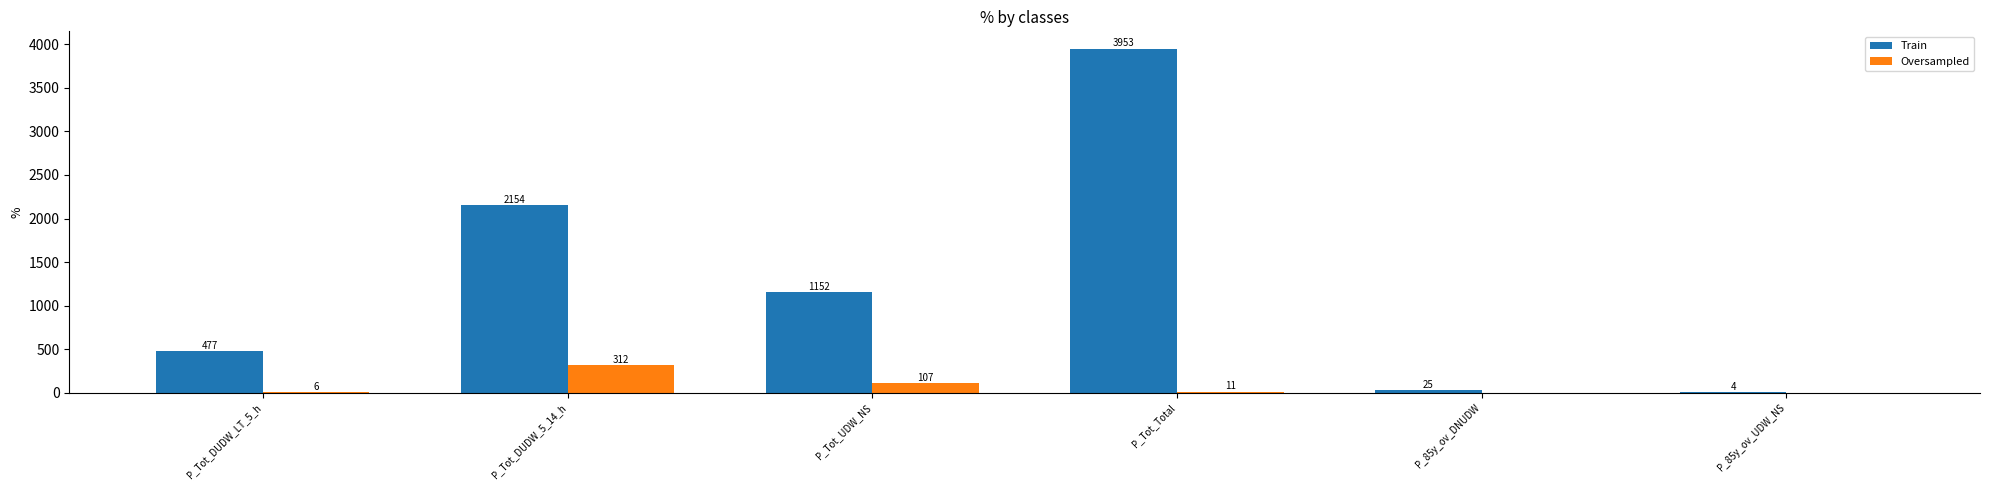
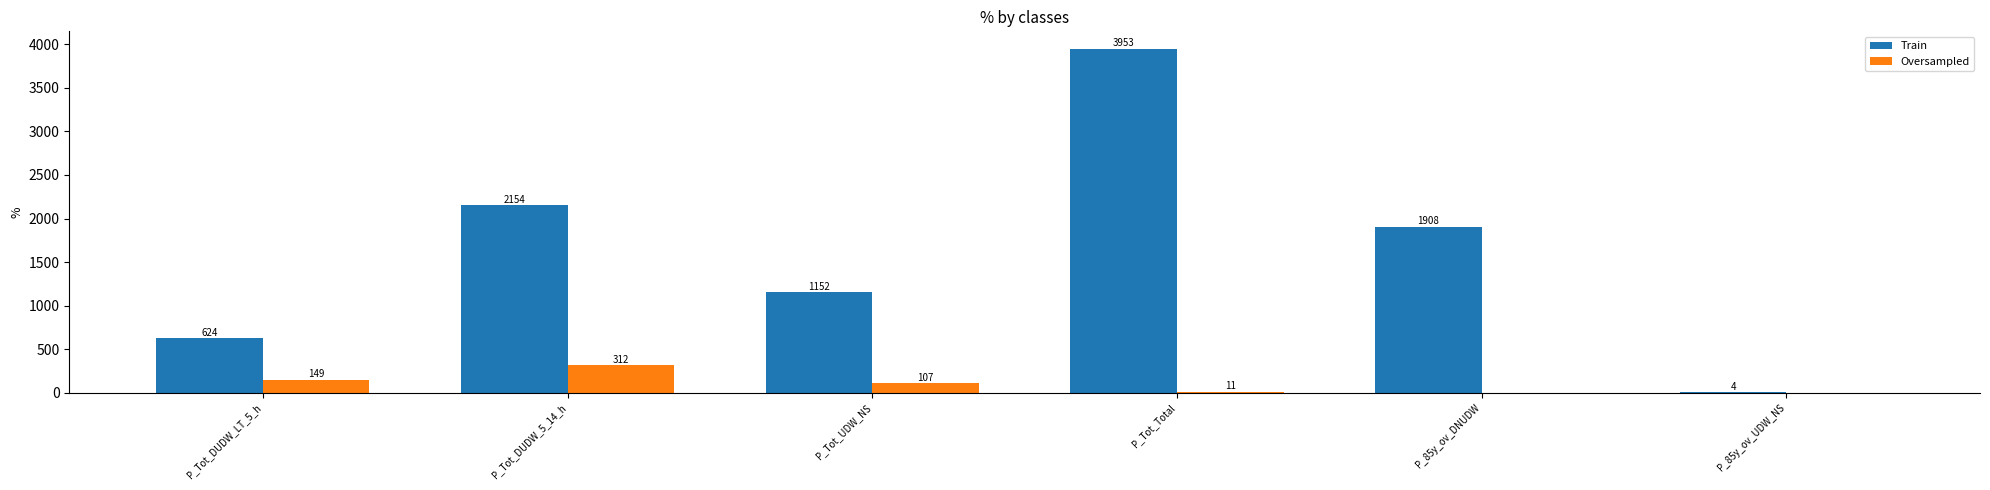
  {
    "Train": {
-     "P_Tot_DUDW_LT_5_h": 477,
+     "P_Tot_DUDW_LT_5_h": 624,
      "P_Tot_DUDW_5_14_h": 2154,
      "P_Tot_UDW_NS": 1152,
      "P_Tot_Total": 3953,
-     "P_85y_ov_DNUDW": 25,
+     "P_85y_ov_DNUDW": 1908,
      "P_85y_ov_UDW_NS": 4
    },
    "Oversampled": {
-     "P_Tot_DUDW_LT_5_h": 6,
+     "P_Tot_DUDW_LT_5_h": 149,
      "P_Tot_DUDW_5_14_h": 312,
      "P_Tot_UDW_NS": 107,
      "P_Tot_Total": 11
    }
  }
